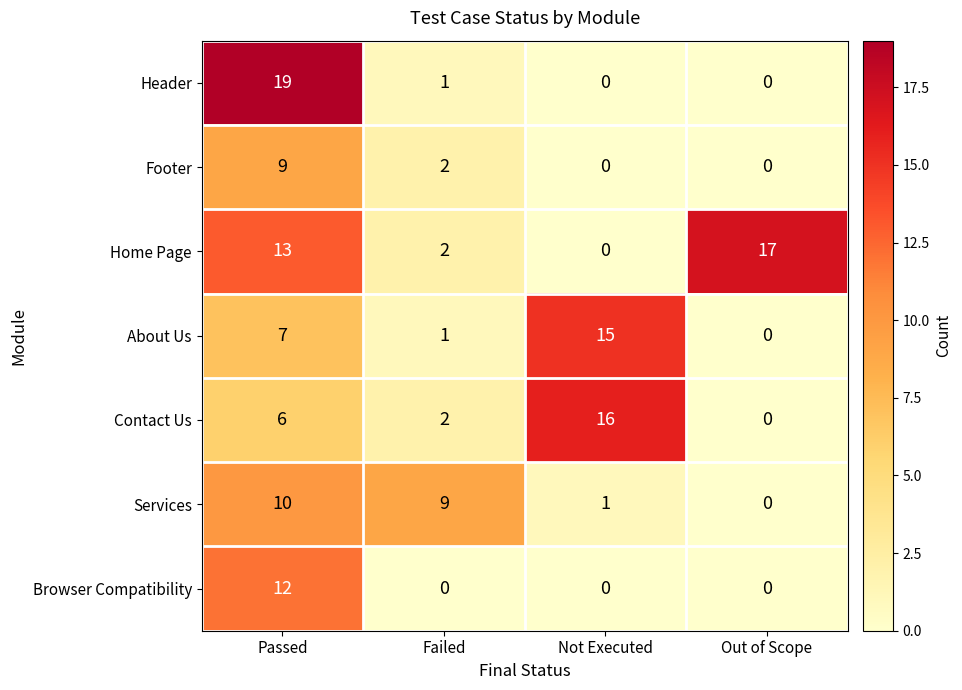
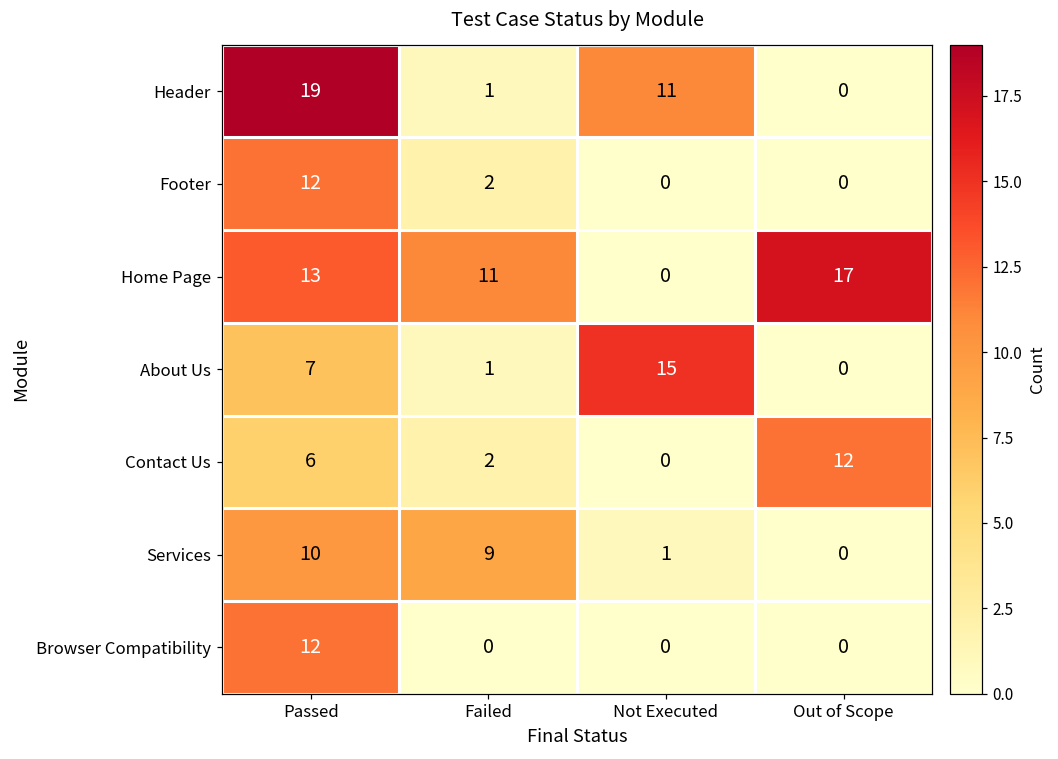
  {
    "Header": {
      "Passed": 19,
      "Failed": 1,
-     "Not Executed": 0,
+     "Not Executed": 11,
      "Out of Scope": 0
    },
    "Footer": {
-     "Passed": 9,
+     "Passed": 12,
      "Failed": 2,
      "Not Executed": 0,
      "Out of Scope": 0
    },
    "Home Page": {
      "Passed": 13,
-     "Failed": 2,
+     "Failed": 11,
      "Not Executed": 0,
      "Out of Scope": 17
    },
    "About Us": {
      "Passed": 7,
      "Failed": 1,
      "Not Executed": 15,
      "Out of Scope": 0
    },
    "Contact Us": {
      "Passed": 6,
      "Failed": 2,
-     "Not Executed": 16,
-     "Out of Scope": 0
+     "Not Executed": 0,
+     "Out of Scope": 12
    },
    "Services": {
      "Passed": 10,
      "Failed": 9,
      "Not Executed": 1,
      "Out of Scope": 0
    },
    "Browser Compatibility": {
      "Passed": 12,
      "Failed": 0,
      "Not Executed": 0,
      "Out of Scope": 0
    }
  }
